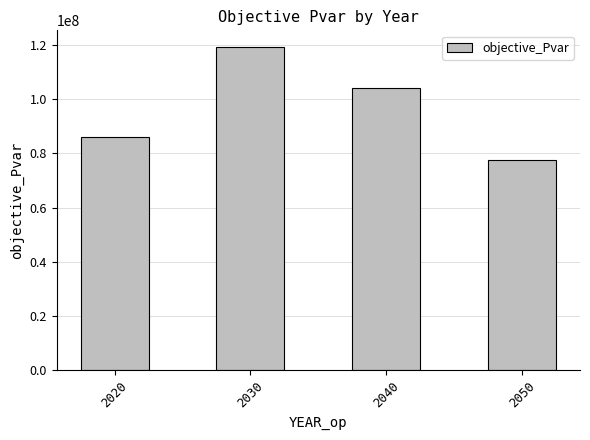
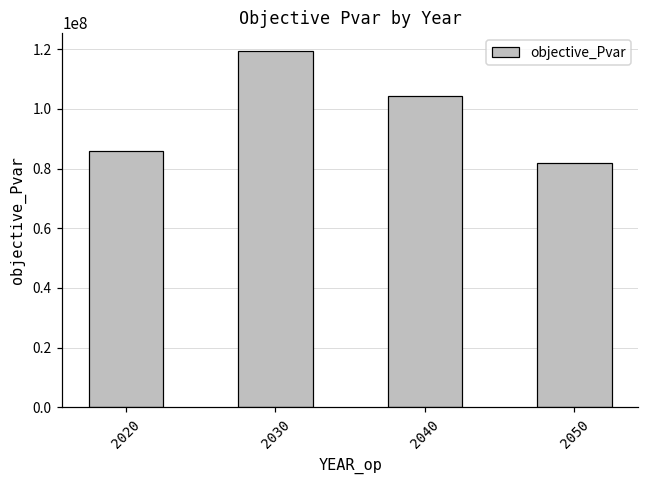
  {
    "2020": 86000000,
    "2030": 119000000,
    "2040": 104000000,
-   "2050": 78000000
+   "2050": 82000000
  }
